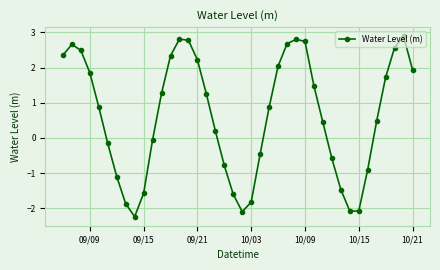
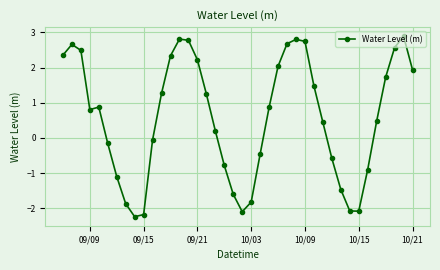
  {
-   "09/09": 1.9,
-   "09/15": -1.6,
+   "09/09": 0.8,
+   "09/15": -2.2,
    "09/21": 2.2,
    "10/03": -1.8,
    "10/09": 2.7,
    "10/15": -2.1,
    "10/21": 1.9
  }
